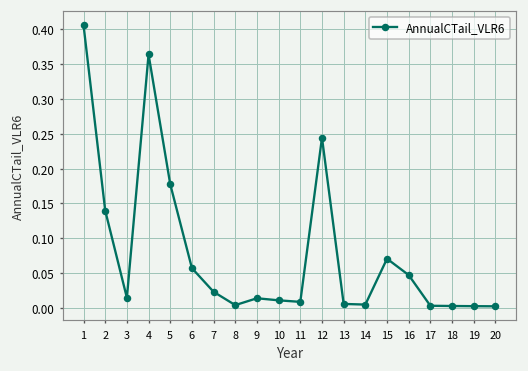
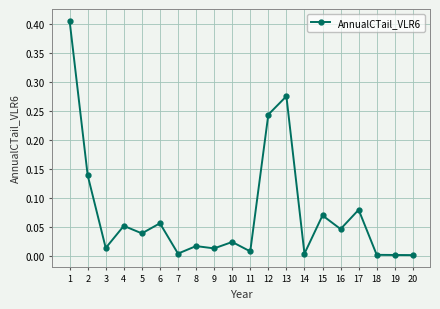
  {
    "1": 0.41,
    "2": 0.14,
    "3": 0.01,
-   "4": 0.36,
-   "5": 0.18,
+   "4": 0.05,
+   "5": 0.04,
    "6": 0.06,
-   "7": 0.02,
-   "8": 0.00,
+   "7": 0.00,
+   "8": 0.02,
    "9": 0.01,
-   "10": 0.01,
+   "10": 0.02,
    "11": 0.01,
    "12": 0.24,
-   "13": 0.01,
+   "13": 0.28,
    "14": 0.00,
    "15": 0.07,
    "16": 0.05,
-   "17": 0.00,
+   "17": 0.08,
    "18": 0.00,
    "19": 0.00,
    "20": 0.00
  }
